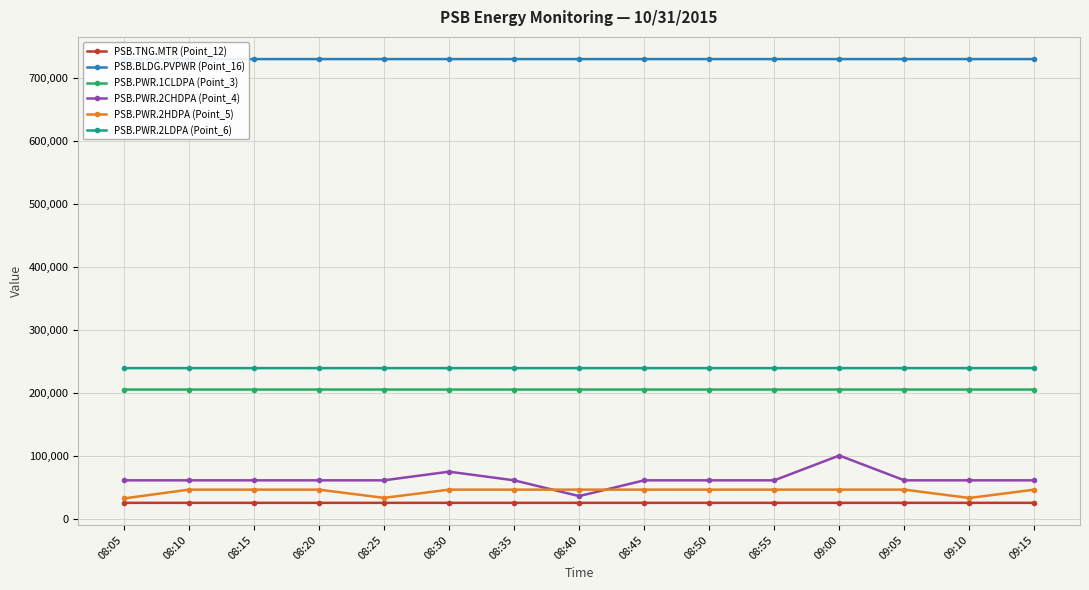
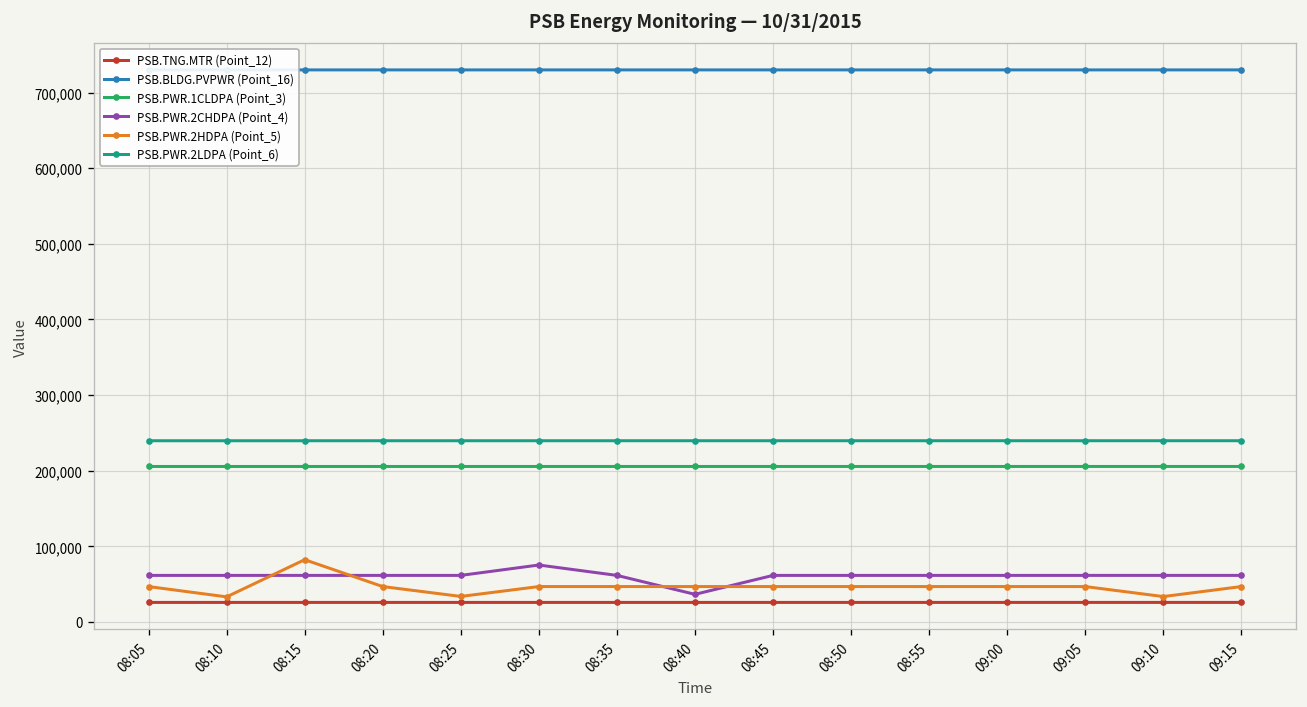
  {
    "PSB.TNG.MTR (Point_12)": {
      "08:05": "30,000",
      "08:10": "30,000",
      "08:15": "30,000",
      "08:20": "30,000",
      "08:25": "30,000",
      "08:30": "30,000",
      "08:35": "30,000",
      "08:40": "30,000",
      "08:45": "30,000",
      "08:50": "30,000",
      "08:55": "30,000",
      "09:00": "30,000",
      "09:05": "30,000",
      "09:10": "30,000",
      "09:15": "30,000"
    },
    "PSB.BLDG.PVPWR (Point_16)": {
      "08:15": "730,000",
      "08:20": "730,000",
      "08:25": "730,000",
      "08:30": "730,000",
      "08:35": "730,000",
      "08:40": "730,000",
      "08:45": "730,000",
      "08:50": "730,000",
      "08:55": "730,000",
      "09:00": "730,000",
      "09:05": "730,000",
      "09:10": "730,000",
      "09:15": "730,000"
    },
    "PSB.PWR.2CHDPA (Point_4)": {
      "08:05": "60,000",
      "08:10": "60,000",
      "08:15": "60,000",
      "08:20": "60,000",
      "08:25": "60,000",
      "08:30": "80,000",
      "08:35": "60,000",
      "08:40": "40,000",
      "08:45": "60,000",
      "08:50": "60,000",
      "08:55": "60,000",
-     "09:00": "100,000",
+     "09:00": "60,000",
      "09:05": "60,000",
      "09:10": "60,000",
      "09:15": "60,000"
    },
    "PSB.PWR.2HDPA (Point_5)": {
-     "08:05": "30,000",
-     "08:10": "50,000",
-     "08:15": "50,000",
+     "08:05": "50,000",
+     "08:10": "30,000",
+     "08:15": "80,000",
      "08:20": "50,000",
      "08:25": "30,000",
      "08:30": "50,000",
      "08:35": "50,000",
      "08:40": "50,000",
      "08:45": "50,000",
      "08:50": "50,000",
      "08:55": "50,000",
      "09:00": "50,000",
      "09:05": "50,000",
      "09:10": "30,000",
      "09:15": "50,000"
    }
  }
